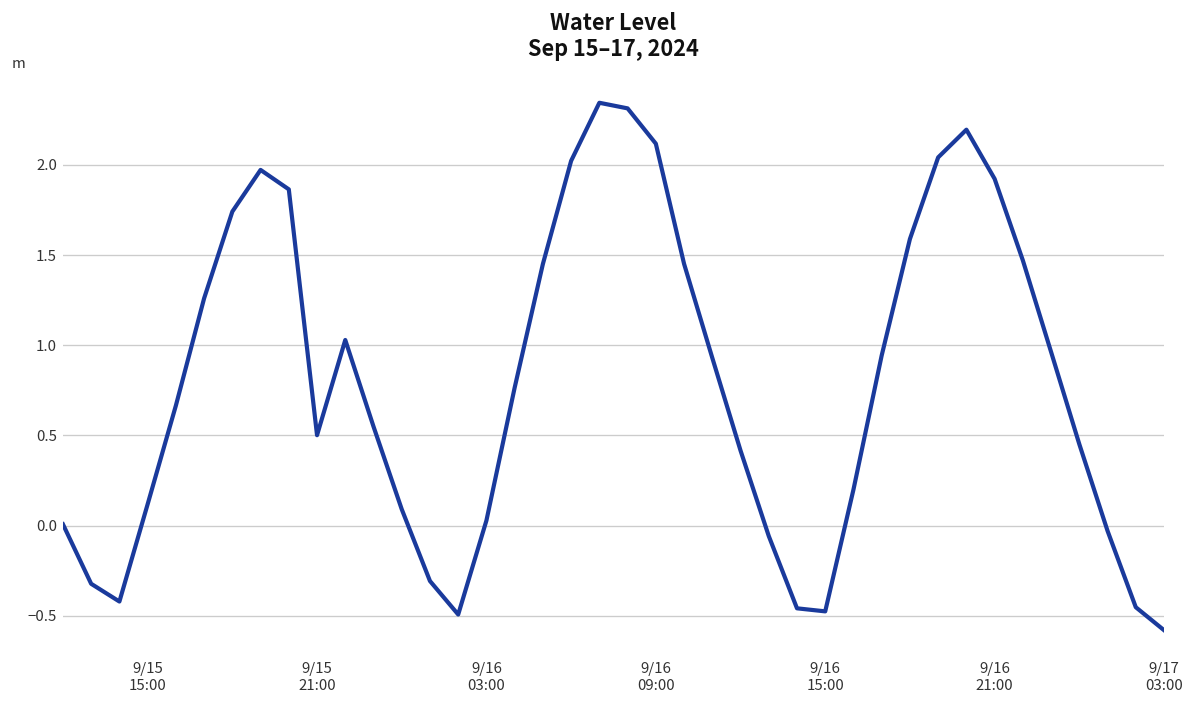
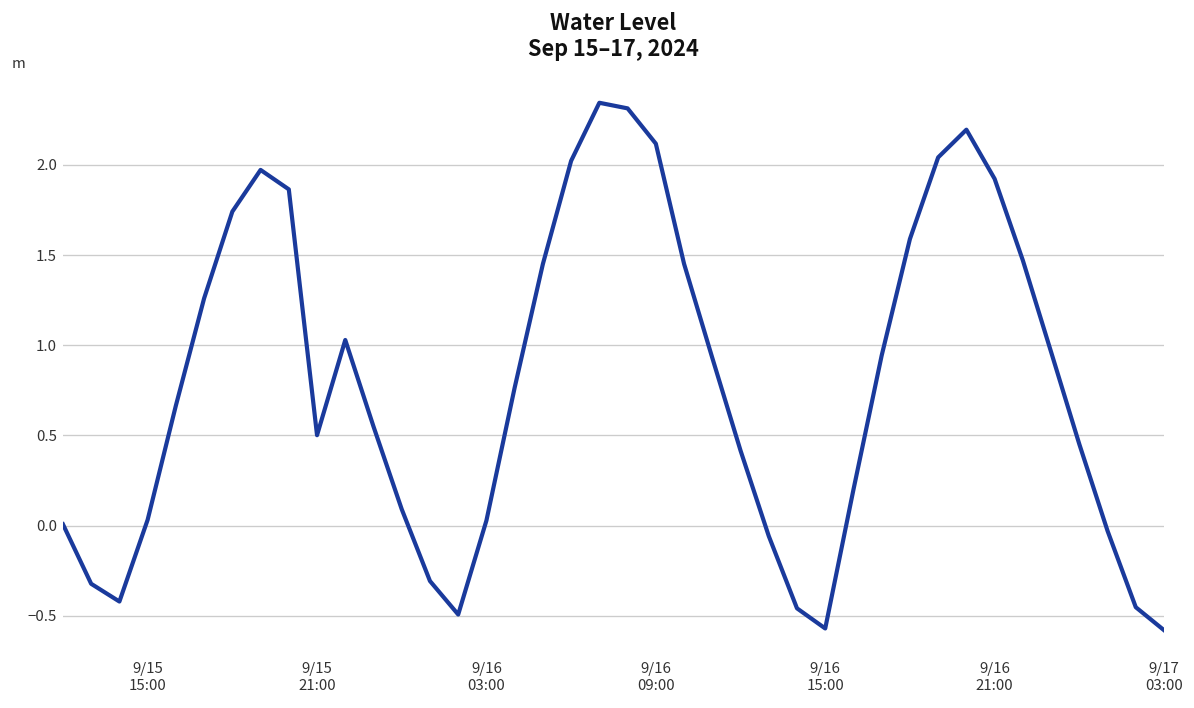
  {
-   "9/15 15:00": 0.12,
+   "9/15 15:00": 0.03,
    "9/15 21:00": 0.50,
    "9/16 03:00": 0.03,
    "9/16 09:00": 2.12,
-   "9/16 15:00": -0.48,
+   "9/16 15:00": -0.57,
    "9/16 21:00": 1.92,
    "9/17 03:00": -0.58
  }
